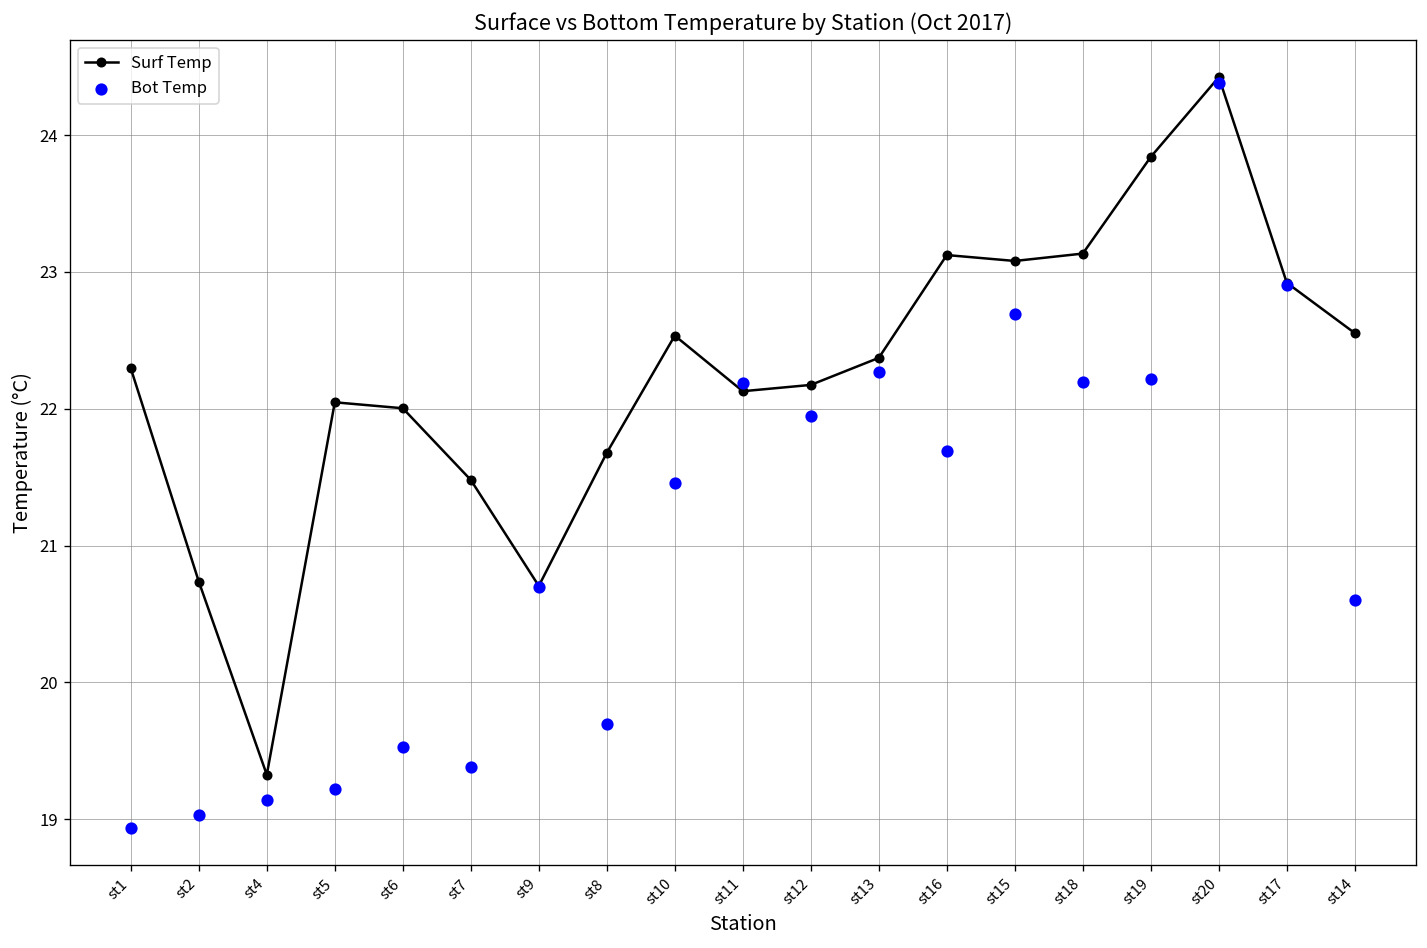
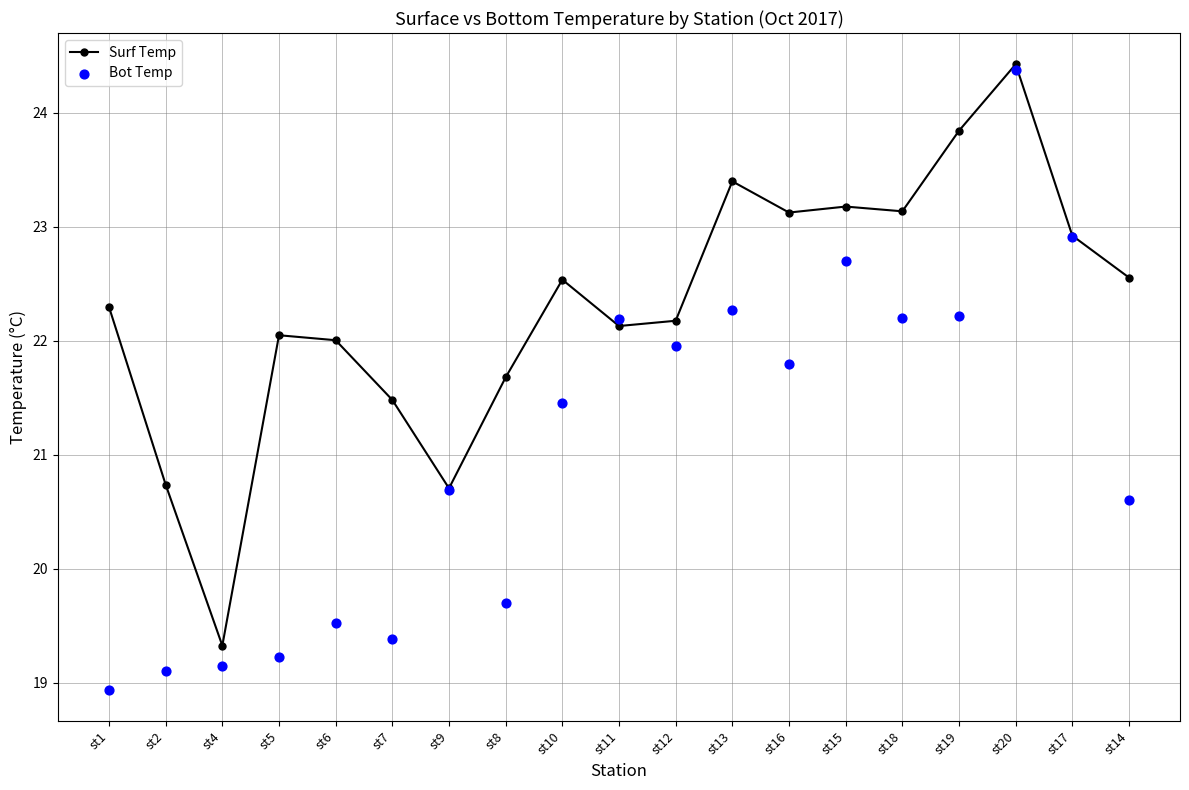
  {
    "Surf Temp": {
      "st1": 22.30,
      "st2": 20.74,
      "st4": 19.33,
      "st5": 22.05,
      "st6": 22.00,
      "st7": 21.48,
      "st8": 21.68,
      "st10": 22.53,
      "st11": 22.13,
      "st12": 22.17,
-     "st13": 22.37,
+     "st13": 23.40,
      "st16": 23.12,
-     "st15": 23.08,
+     "st15": 23.18,
      "st18": 23.13,
      "st19": 23.84,
      "st20": 24.42,
      "st14": 22.55
    },
    "Bot Temp": {
-     "st2": 19.03,
-     "st16": 21.69
+     "st2": 19.10,
+     "st16": 21.80
    }
  }
